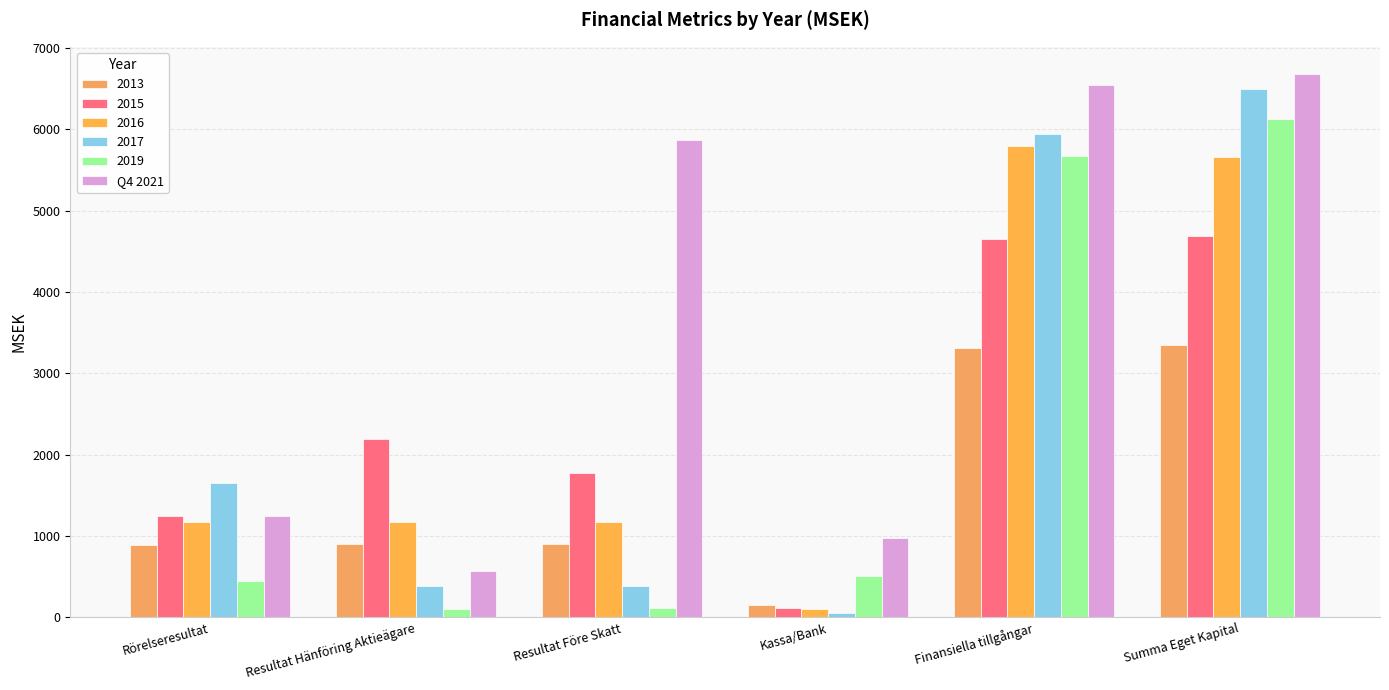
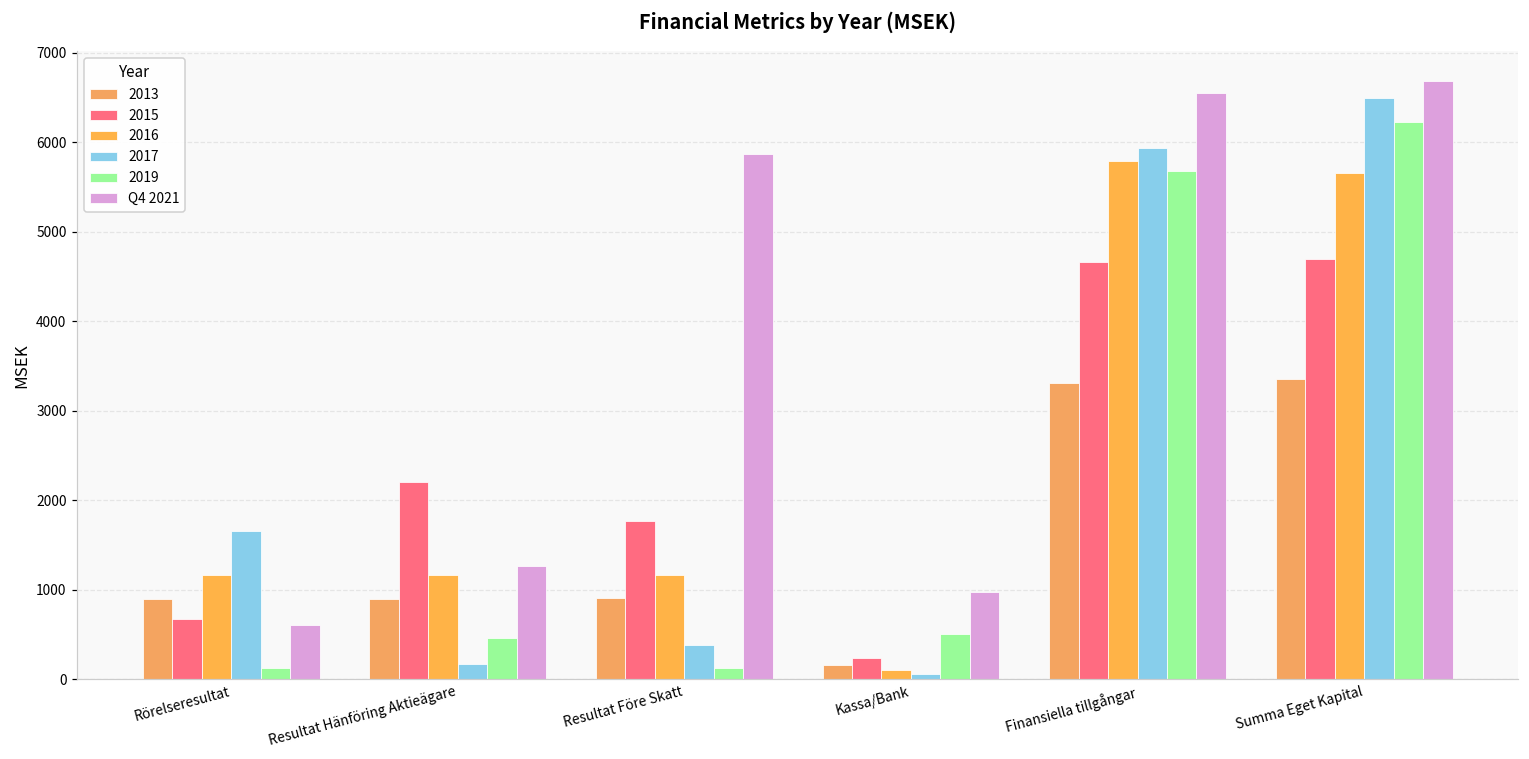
  {
    "2015": {
-     "Rörelseresultat": 1200,
+     "Rörelseresultat": 700,
      "Resultat Hänföring Aktieägare": 2200,
      "Resultat Före Skatt": 1800,
-     "Kassa/Bank": 100,
+     "Kassa/Bank": 200,
      "Finansiella tillgångar": 4700,
      "Summa Eget Kapital": 4700
    },
    "2017": {
      "Rörelseresultat": 1700,
-     "Resultat Hänföring Aktieägare": 400,
+     "Resultat Hänföring Aktieägare": 200,
      "Resultat Före Skatt": 400,
      "Kassa/Bank": 100,
      "Finansiella tillgångar": 5900,
      "Summa Eget Kapital": 6500
    },
    "2019": {
-     "Rörelseresultat": 500,
-     "Resultat Hänföring Aktieägare": 100,
+     "Rörelseresultat": 100,
+     "Resultat Hänföring Aktieägare": 500,
      "Resultat Före Skatt": 100,
      "Kassa/Bank": 500,
      "Finansiella tillgångar": 5700,
-     "Summa Eget Kapital": 6100
+     "Summa Eget Kapital": 6200
    },
    "Q4 2021": {
-     "Rörelseresultat": 1200,
-     "Resultat Hänföring Aktieägare": 600,
+     "Rörelseresultat": 600,
+     "Resultat Hänföring Aktieägare": 1300,
      "Resultat Före Skatt": 5900,
      "Kassa/Bank": 1000,
      "Finansiella tillgångar": 6500,
      "Summa Eget Kapital": 6700
    }
  }
